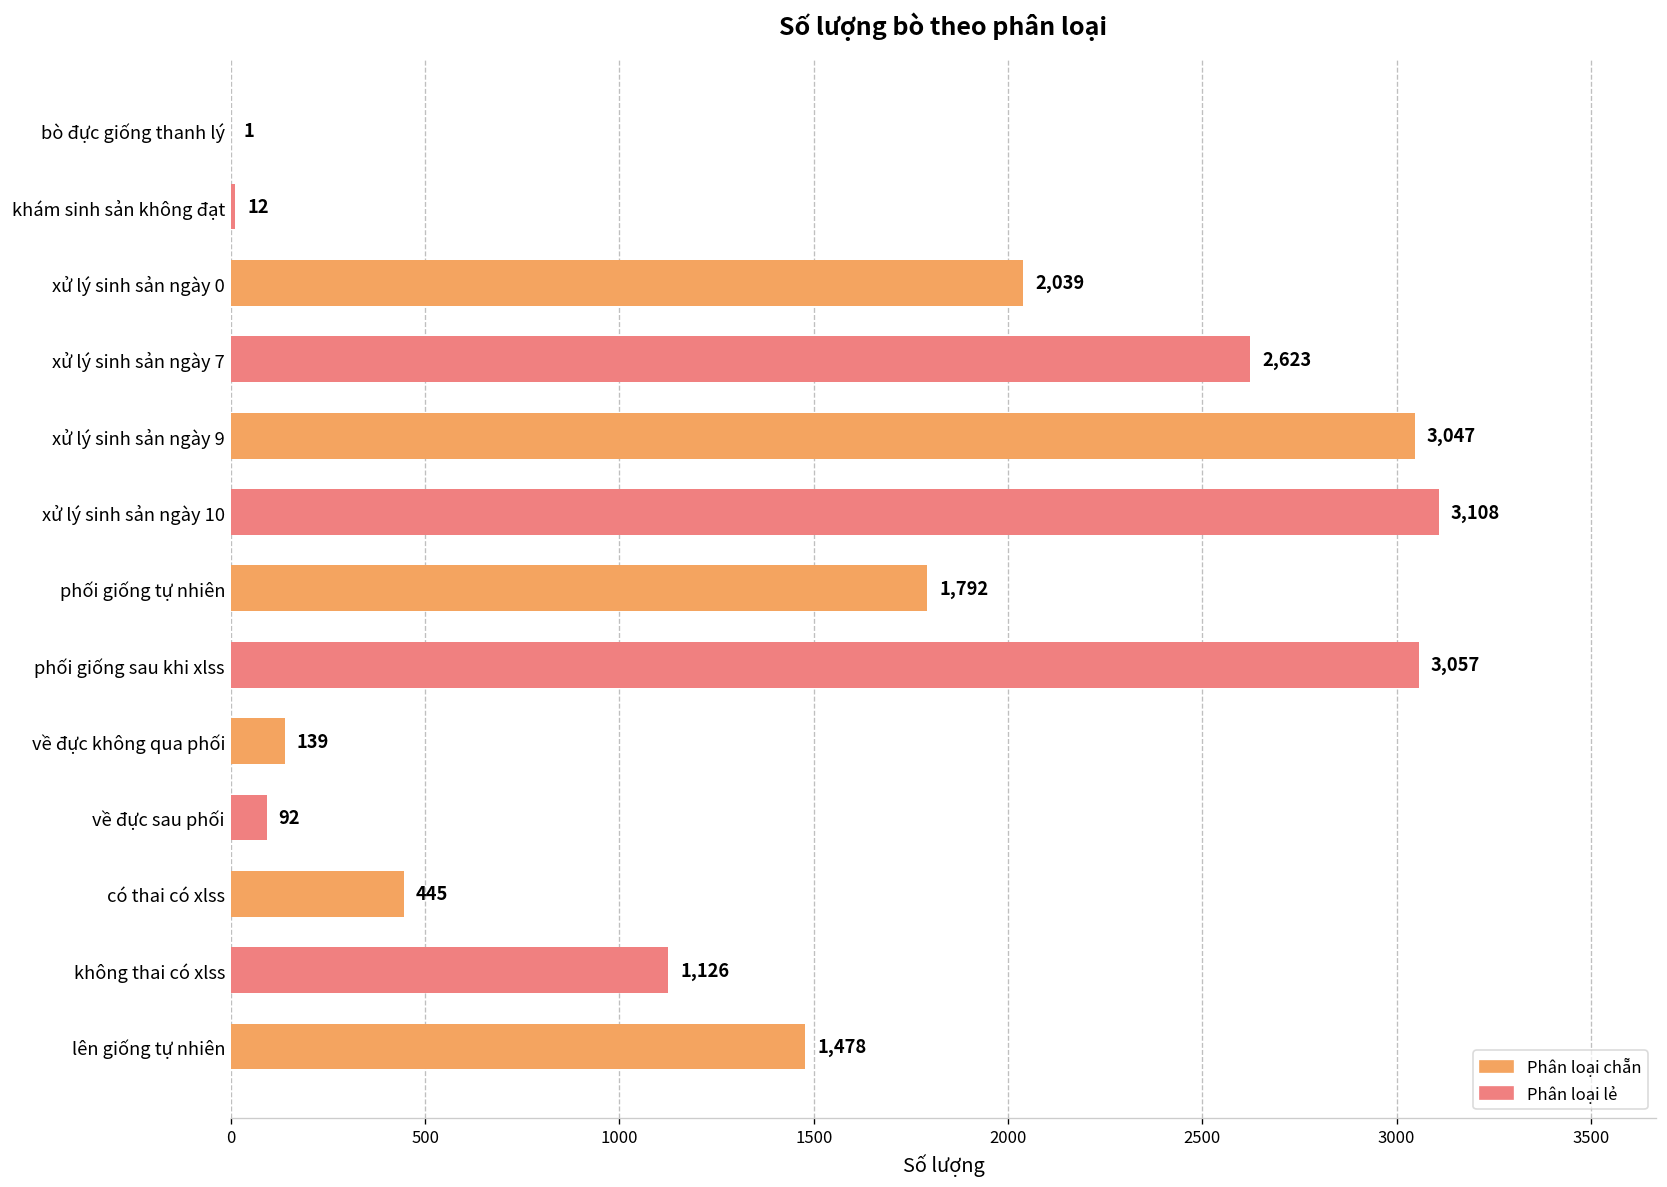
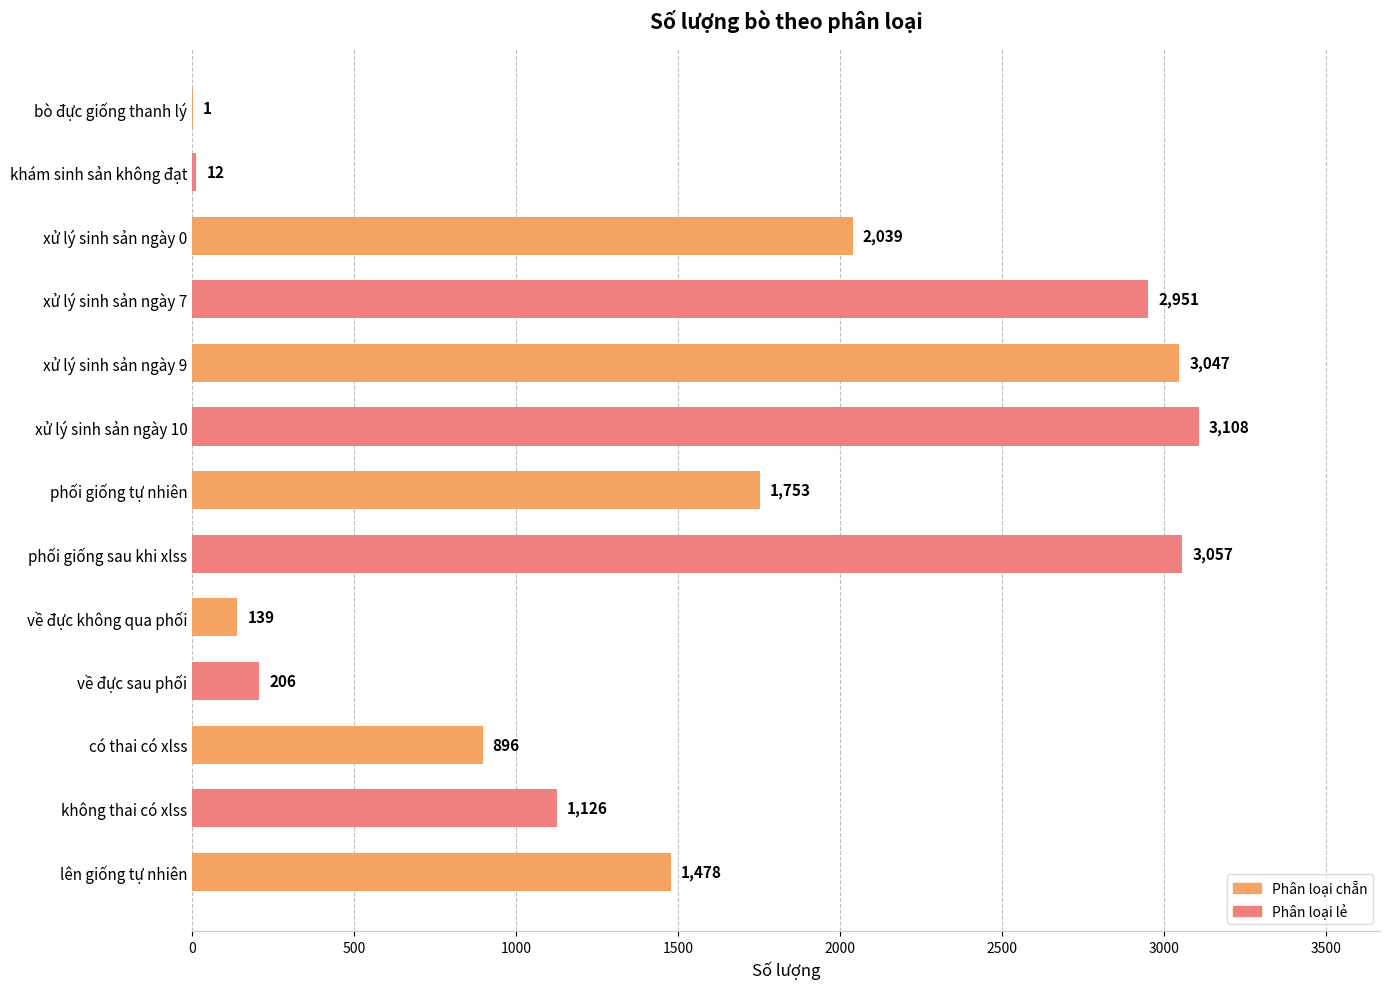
  {
    "bò đực giống thanh lý": "1",
    "khám sinh sản không đạt": "12",
    "xử lý sinh sản ngày 0": "2,039",
-   "xử lý sinh sản ngày 7": "2,623",
+   "xử lý sinh sản ngày 7": "2,951",
    "xử lý sinh sản ngày 9": "3,047",
    "xử lý sinh sản ngày 10": "3,108",
-   "phối giống tự nhiên": "1,792",
+   "phối giống tự nhiên": "1,753",
    "phối giống sau khi xlss": "3,057",
    "về đực không qua phối": "139",
-   "về đực sau phối": "92",
-   "có thai có xlss": "445",
+   "về đực sau phối": "206",
+   "có thai có xlss": "896",
    "không thai có xlss": "1,126",
    "lên giống tự nhiên": "1,478"
  }
